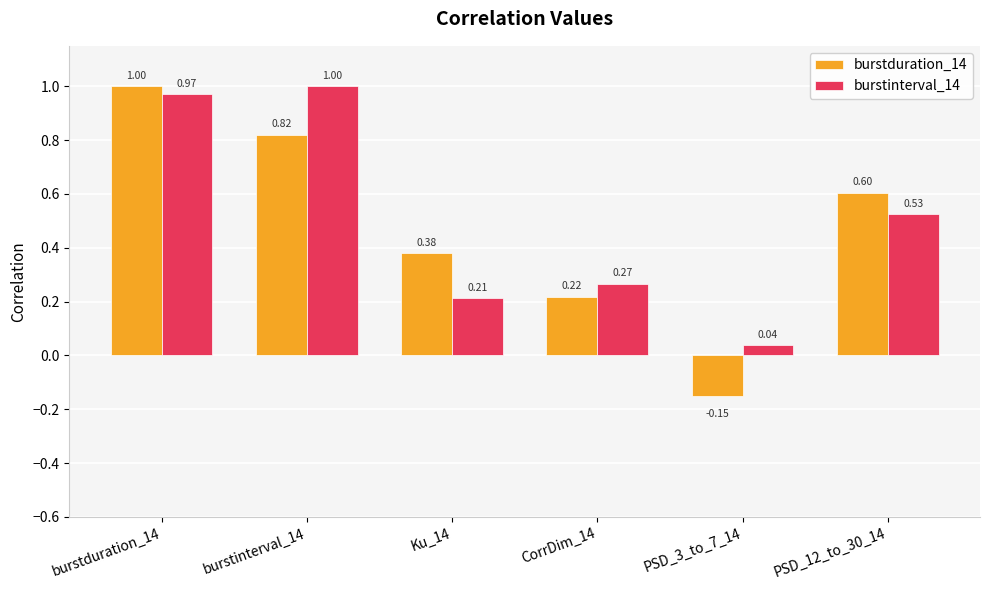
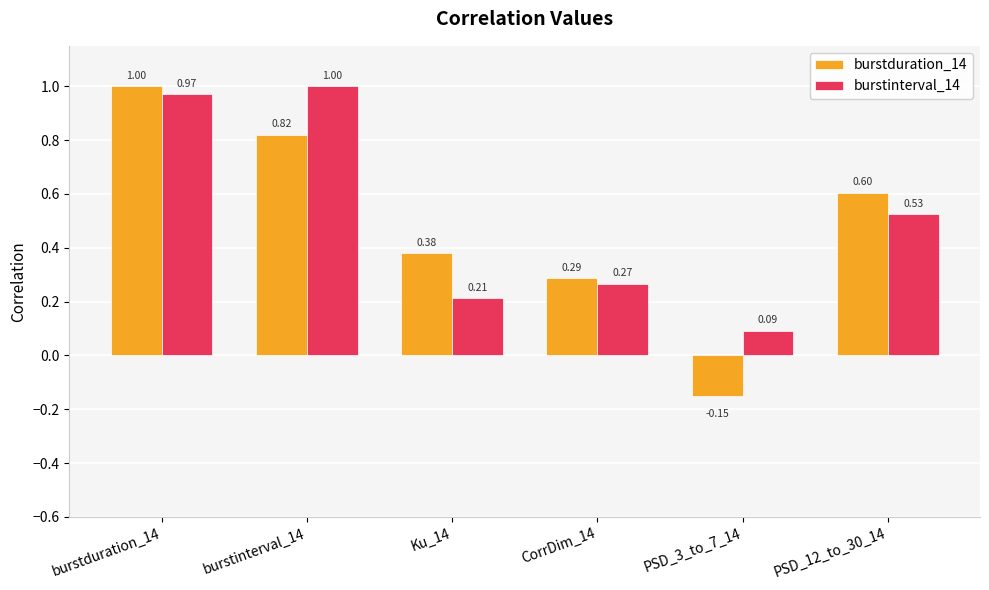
  {
    "burstduration_14": {
      "burstduration_14": 1.00,
      "burstinterval_14": 0.82,
      "Ku_14": 0.38,
-     "CorrDim_14": 0.22,
+     "CorrDim_14": 0.29,
      "PSD_3_to_7_14": -0.15,
      "PSD_12_to_30_14": 0.60
    },
    "burstinterval_14": {
      "burstduration_14": 0.97,
      "burstinterval_14": 1.00,
      "Ku_14": 0.21,
      "CorrDim_14": 0.27,
-     "PSD_3_to_7_14": 0.04,
+     "PSD_3_to_7_14": 0.09,
      "PSD_12_to_30_14": 0.53
    }
  }
